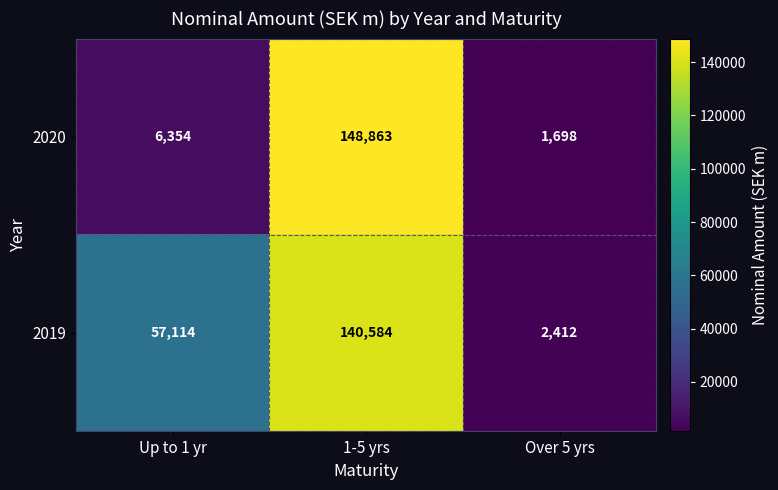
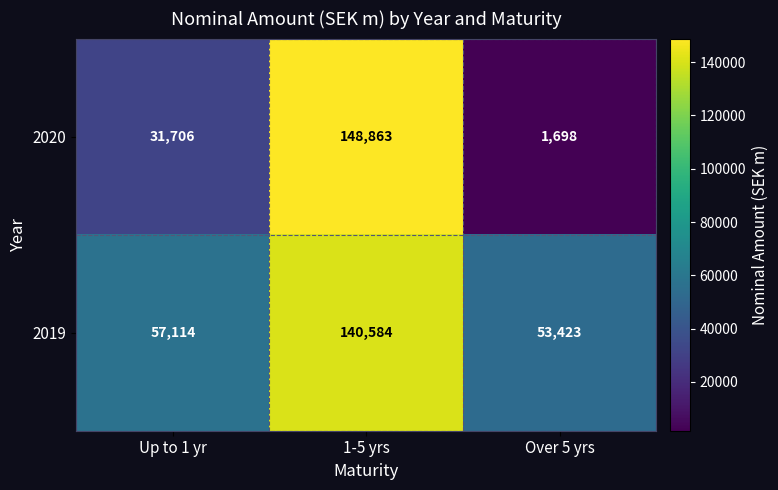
  {
    "2020": {
-     "Up to 1 yr": "6,354",
+     "Up to 1 yr": "31,706",
      "1-5 yrs": "148,863",
      "Over 5 yrs": "1,698"
    },
    "2019": {
      "Up to 1 yr": "57,114",
      "1-5 yrs": "140,584",
-     "Over 5 yrs": "2,412"
+     "Over 5 yrs": "53,423"
    }
  }
